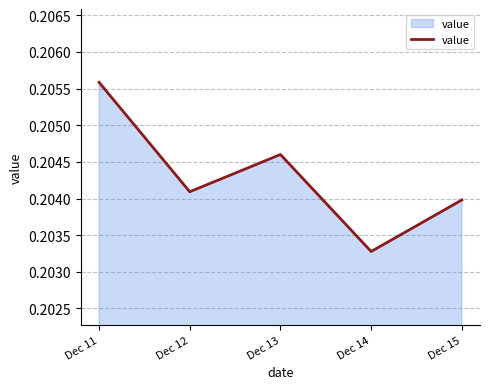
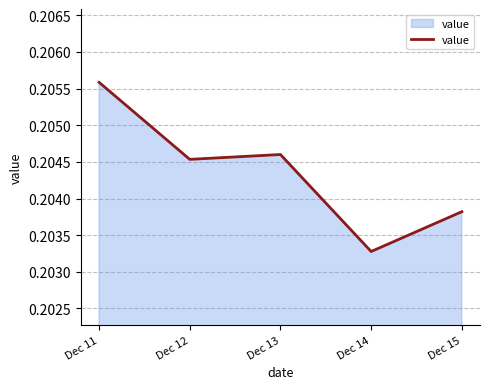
  {
    "Dec 11": 0.2056,
-   "Dec 12": 0.2041,
+   "Dec 12": 0.2045,
    "Dec 13": 0.2046,
    "Dec 14": 0.2033,
-   "Dec 15": 0.2040
+   "Dec 15": 0.2038
  }
